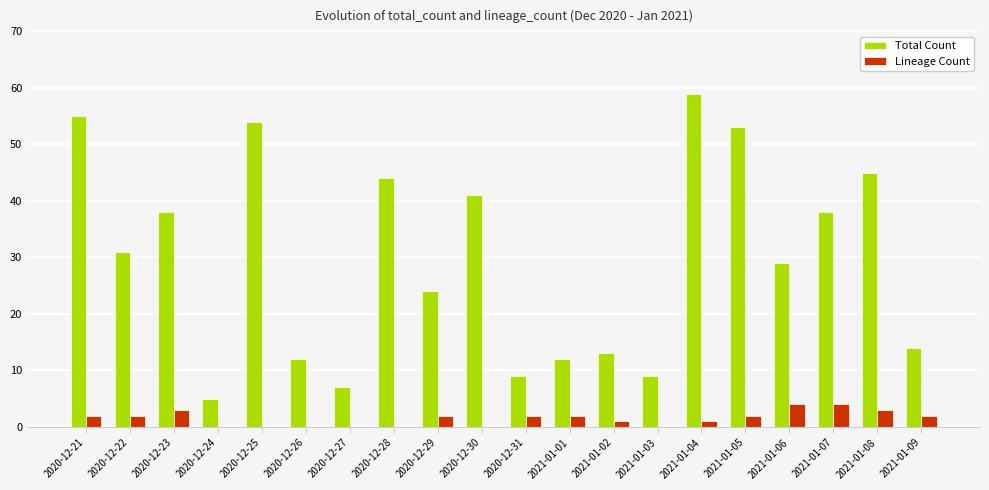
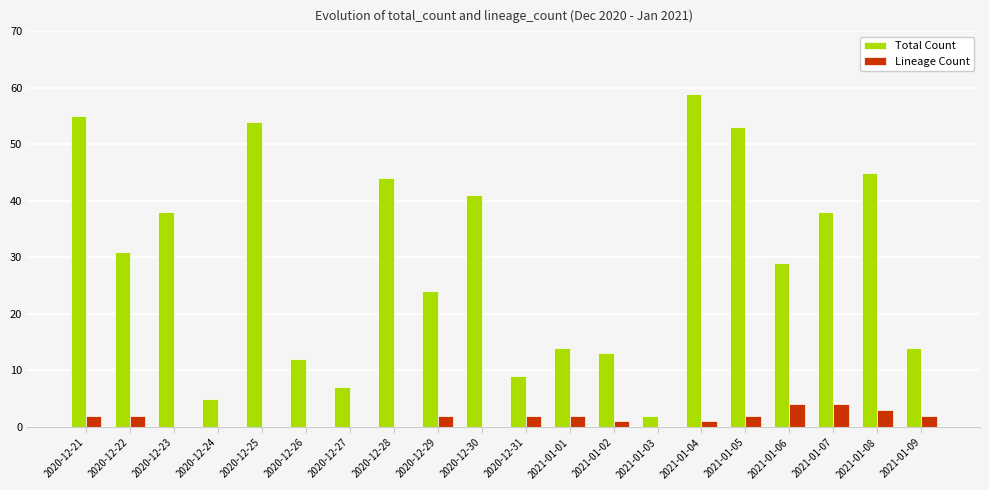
  {
    "Total Count": {
      "2020-12-21": 55,
      "2020-12-22": 31,
      "2020-12-23": 38,
      "2020-12-24": 5,
      "2020-12-25": 54,
      "2020-12-26": 12,
      "2020-12-27": 7,
      "2020-12-28": 44,
      "2020-12-29": 24,
      "2020-12-30": 41,
      "2020-12-31": 9,
-     "2021-01-01": 12,
+     "2021-01-01": 14,
      "2021-01-02": 13,
-     "2021-01-03": 9,
+     "2021-01-03": 2,
      "2021-01-04": 59,
      "2021-01-05": 53,
      "2021-01-06": 29,
      "2021-01-07": 38,
      "2021-01-08": 45,
      "2021-01-09": 14
    },
    "Lineage Count": {
      "2020-12-21": 2,
      "2020-12-22": 2,
-     "2020-12-23": 3,
+     "2020-12-23": 0,
      "2020-12-24": 0,
      "2020-12-25": 0,
      "2020-12-26": 0,
      "2020-12-27": 0,
      "2020-12-28": 0,
      "2020-12-29": 2,
      "2020-12-30": 0,
      "2020-12-31": 2,
      "2021-01-01": 2,
      "2021-01-02": 1,
      "2021-01-03": 0,
      "2021-01-04": 1,
      "2021-01-05": 2,
      "2021-01-06": 4,
      "2021-01-07": 4,
      "2021-01-08": 3,
      "2021-01-09": 2
    }
  }
